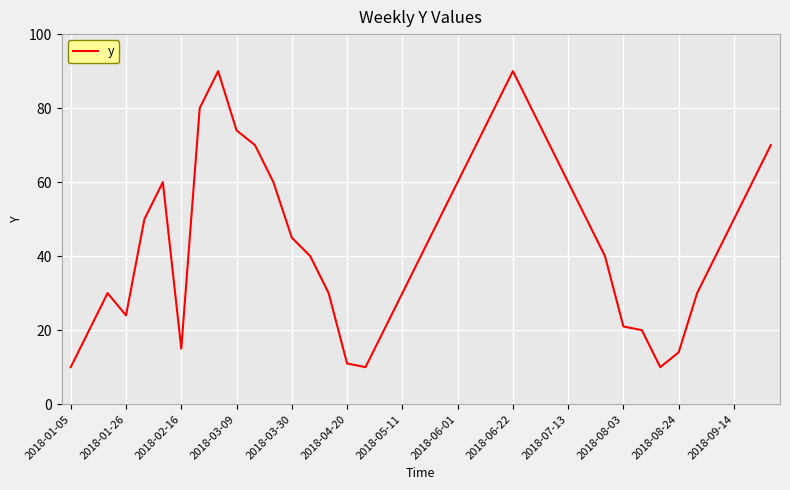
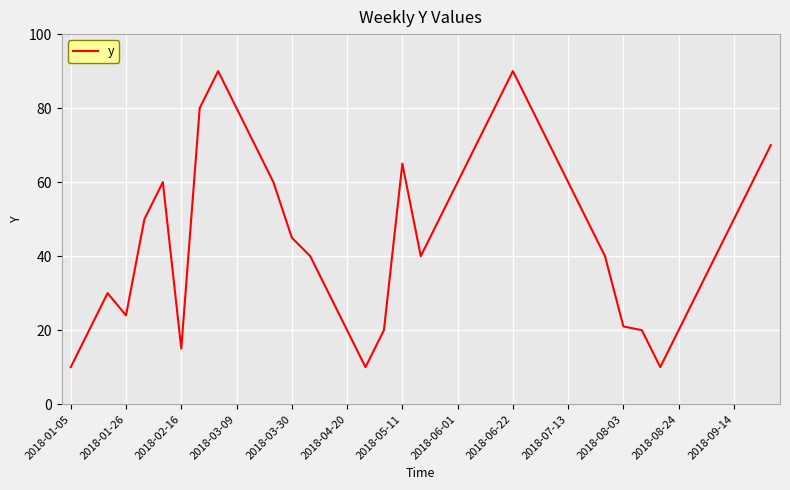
  {
    "2018-01-05": 10,
    "2018-01-26": 24,
    "2018-02-16": 15,
-   "2018-03-09": 74,
+   "2018-03-09": 80,
    "2018-03-30": 45,
-   "2018-04-20": 11,
-   "2018-05-11": 30,
+   "2018-04-20": 20,
+   "2018-05-11": 65,
    "2018-06-01": 60,
    "2018-06-22": 90,
    "2018-07-13": 60,
    "2018-08-03": 21,
-   "2018-08-24": 14,
+   "2018-08-24": 20,
    "2018-09-14": 50
  }
